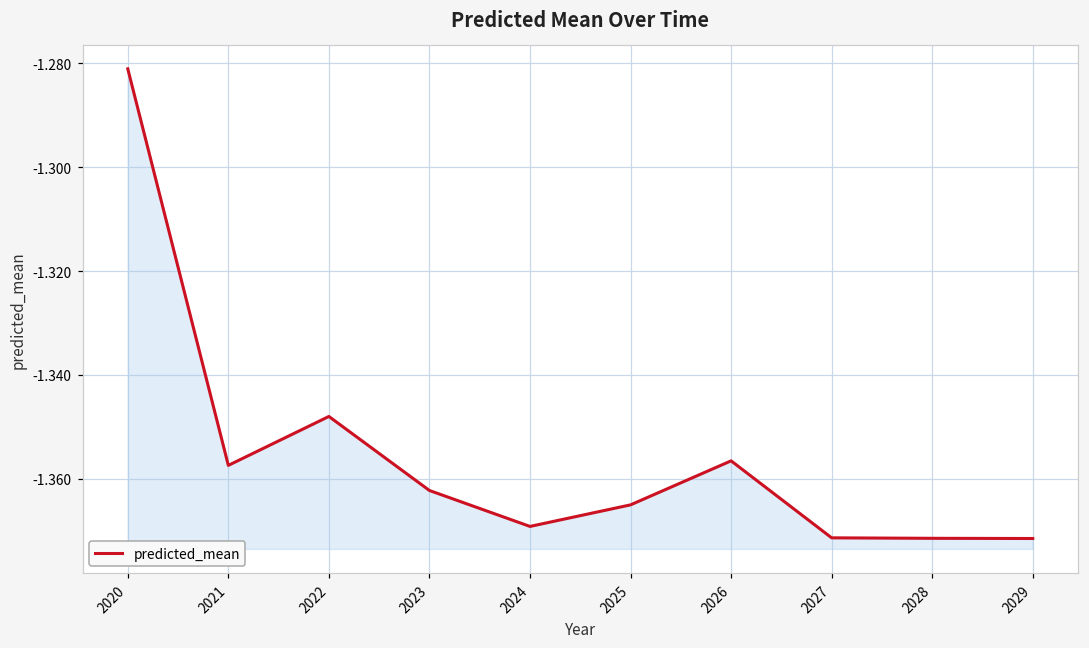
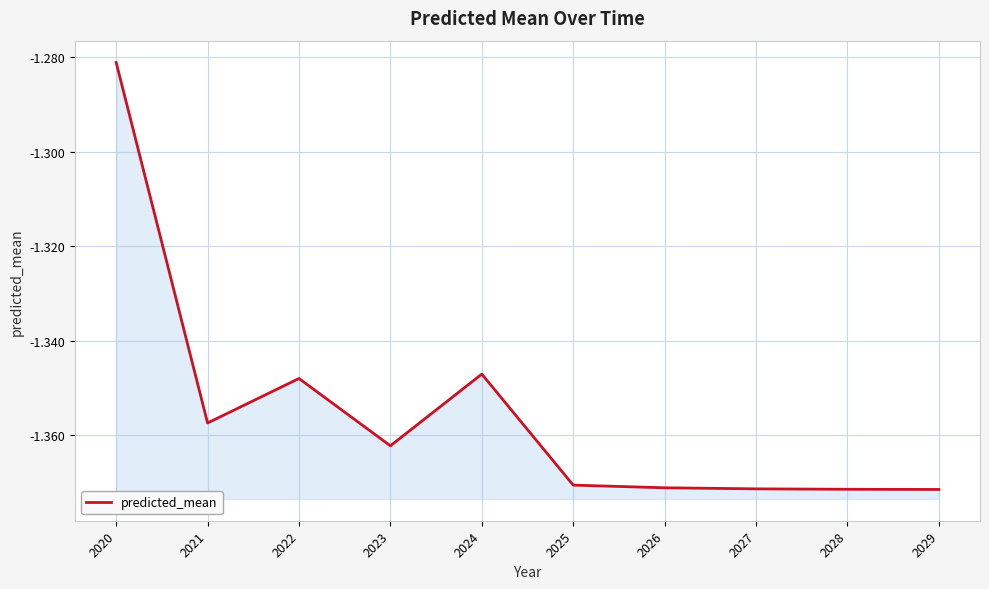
  {
    "2020": -1.281,
    "2021": -1.357,
    "2022": -1.348,
    "2023": -1.362,
-   "2024": -1.369,
-   "2025": -1.365,
-   "2026": -1.357,
+   "2024": -1.347,
+   "2025": -1.371,
+   "2026": -1.371,
    "2027": -1.371,
    "2028": -1.371,
    "2029": -1.371
  }
